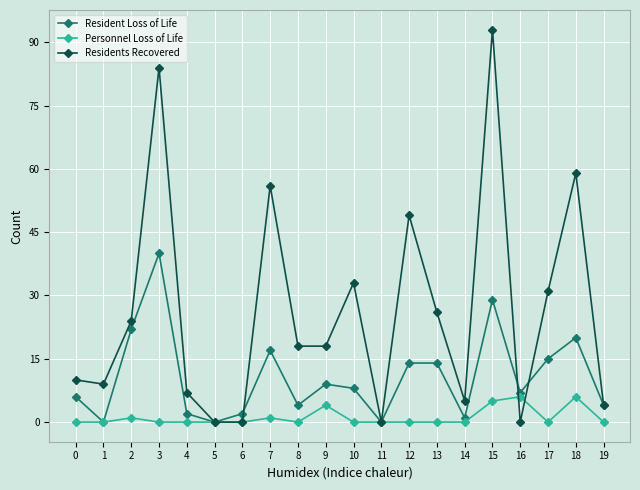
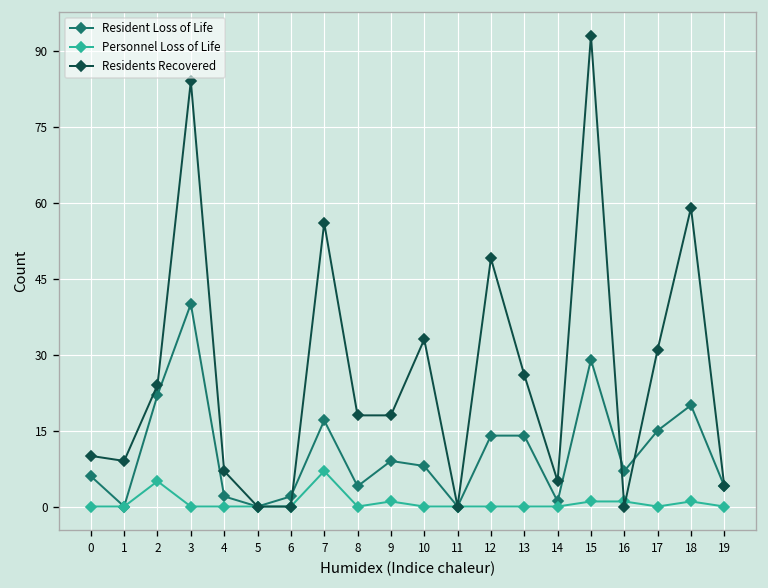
  {
    "Personnel Loss of Life": {
      "0": 0,
-     "2": 1,
+     "2": 5,
      "3": 0,
      "4": 0,
-     "7": 1,
+     "7": 7,
      "8": 0,
-     "9": 4,
+     "9": 1,
      "10": 0,
      "12": 0,
      "13": 0,
      "14": 0,
-     "15": 5,
-     "16": 6,
+     "15": 1,
+     "16": 1,
      "17": 0,
-     "18": 6,
+     "18": 1,
      "19": 0
    }
  }
